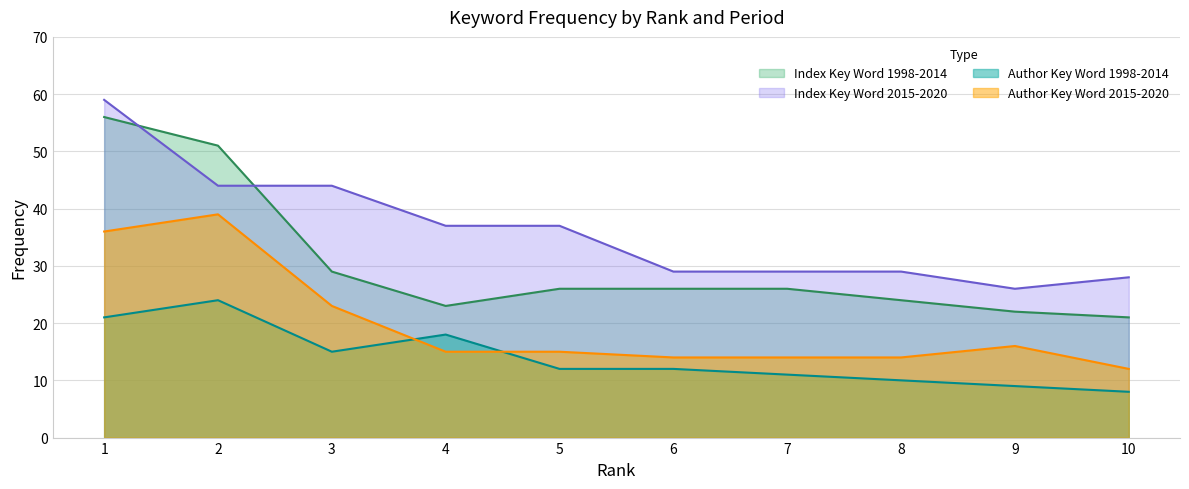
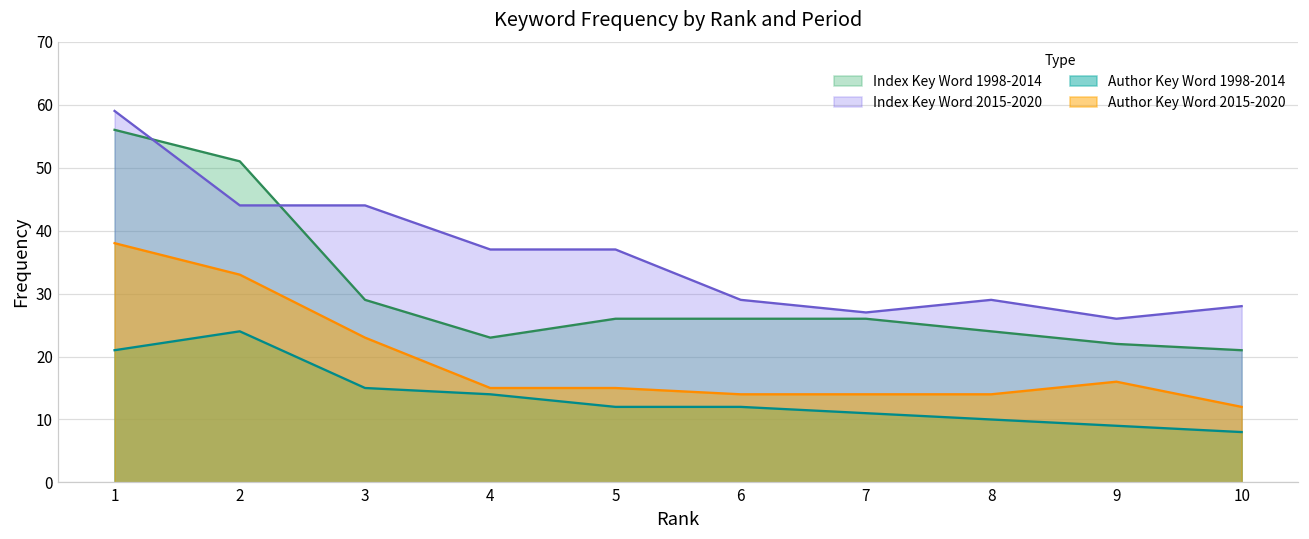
  {
    "Index Key Word 1998-2014": {
      "1": 56,
      "2": 51,
      "3": 29,
      "4": 23,
      "5": 26,
      "6": 26,
      "7": 26,
      "8": 24,
      "9": 22,
      "10": 21
    },
    "Index Key Word 2015-2020": {
      "1": 59,
      "2": 44,
      "3": 44,
      "4": 37,
      "5": 37,
      "6": 29,
-     "7": 29,
+     "7": 27,
      "8": 29,
      "9": 26,
      "10": 28
    },
    "Author Key Word 1998-2014": {
      "1": 21,
      "2": 24,
      "3": 15,
-     "4": 18,
+     "4": 14,
      "5": 12,
      "6": 12,
      "7": 11,
      "8": 10,
      "9": 9,
      "10": 8
    },
    "Author Key Word 2015-2020": {
-     "1": 36,
-     "2": 39,
+     "1": 38,
+     "2": 33,
      "3": 23,
      "4": 15,
      "5": 15,
      "6": 14,
      "7": 14,
      "8": 14,
      "9": 16,
      "10": 12
    }
  }
